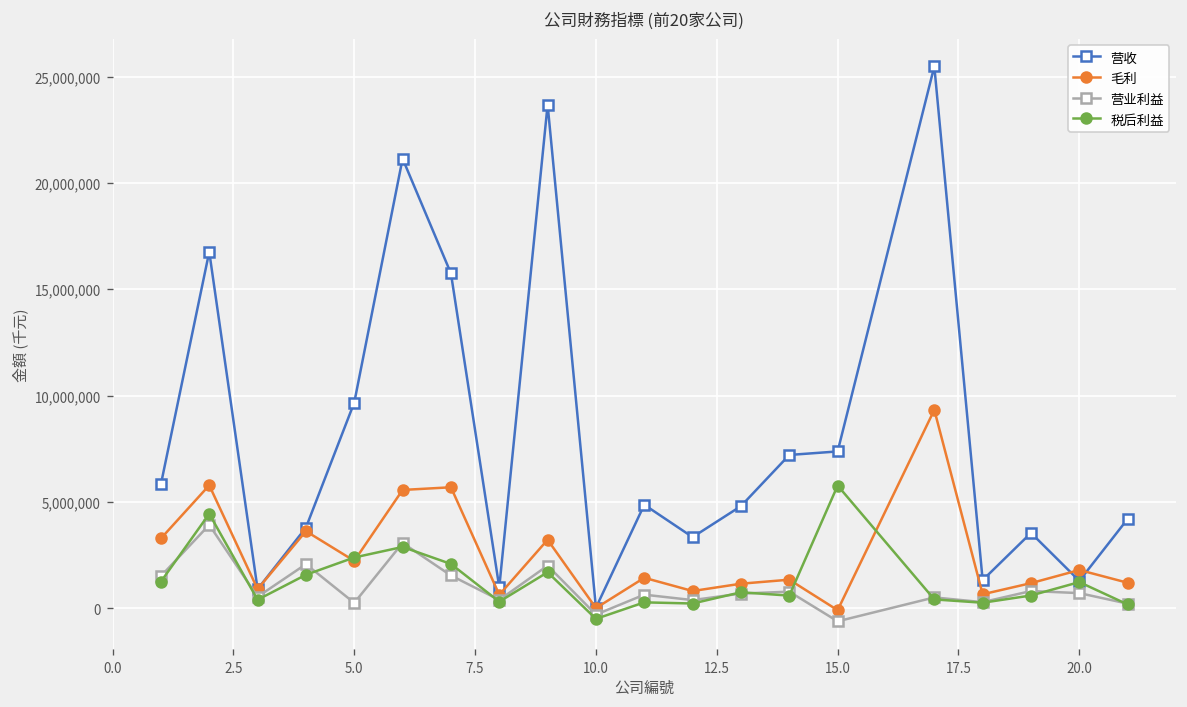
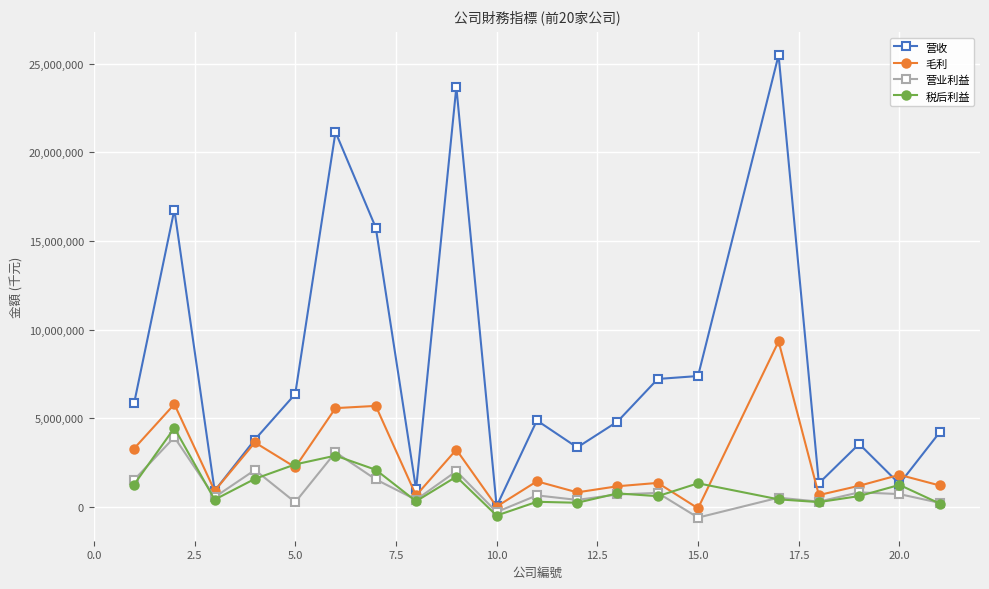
  {
    "营收": {
-     "5.0": "9,700,000",
+     "5.0": "6,400,000",
      "15.0": "7,400,000"
    },
    "毛利": {
      "5.0": "2,200,000",
      "15.0": "-100,000",
      "20.0": "1,800,000"
    },
    "营业利益": {
      "5.0": "300,000",
      "10.0": "-300,000",
      "15.0": "-600,000",
      "20.0": "700,000"
    },
    "税后利益": {
      "5.0": "2,400,000",
      "10.0": "-500,000",
-     "15.0": "5,800,000"
+     "15.0": "1,300,000"
    }
  }
